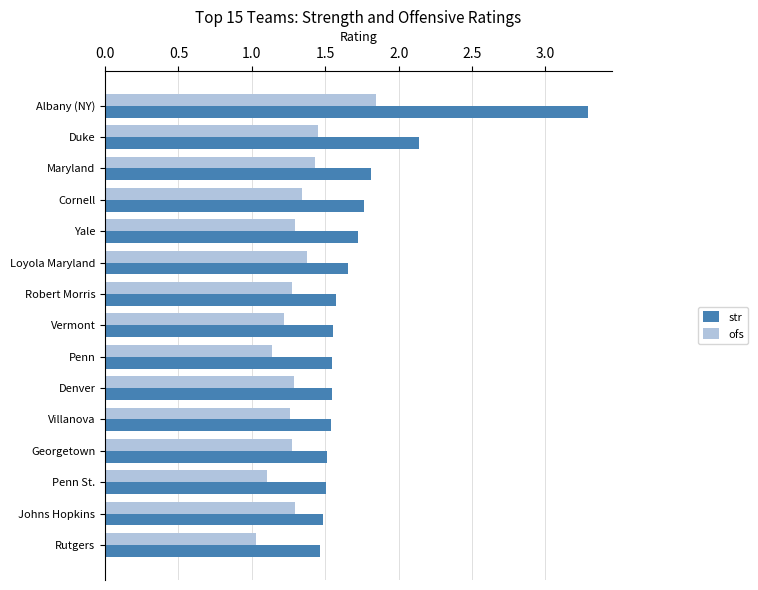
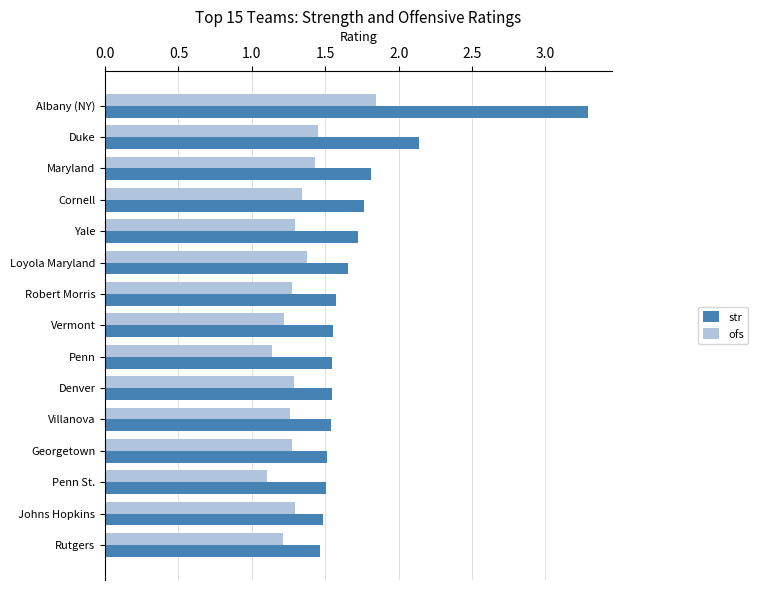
  {
    "str": {
      "Albany (NY)": 3.29,
      "Duke": 2.14,
      "Maryland": 1.81,
      "Cornell": 1.77,
      "Yale": 1.72,
      "Loyola Maryland": 1.66,
      "Robert Morris": 1.58,
      "Vermont": 1.55,
      "Penn": 1.55,
      "Denver": 1.54,
      "Villanova": 1.54,
      "Georgetown": 1.51,
      "Penn St.": 1.50,
      "Johns Hopkins": 1.49,
      "Rutgers": 1.46
    },
    "ofs": {
      "Albany (NY)": 1.85,
      "Duke": 1.45,
      "Maryland": 1.43,
      "Cornell": 1.34,
      "Yale": 1.29,
      "Loyola Maryland": 1.38,
      "Robert Morris": 1.28,
      "Vermont": 1.22,
      "Penn": 1.14,
      "Denver": 1.29,
      "Villanova": 1.26,
      "Georgetown": 1.27,
      "Penn St.": 1.10,
      "Johns Hopkins": 1.30,
-     "Rutgers": 1.03
+     "Rutgers": 1.21
    }
  }
